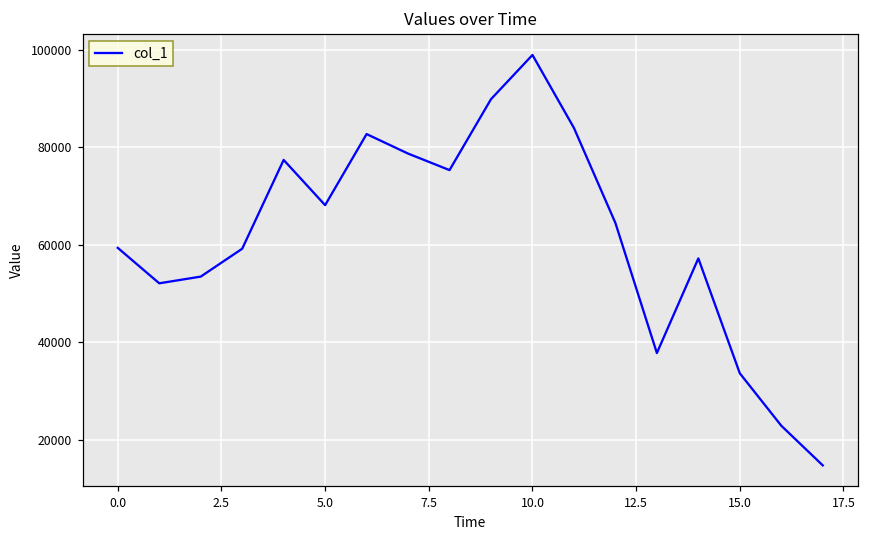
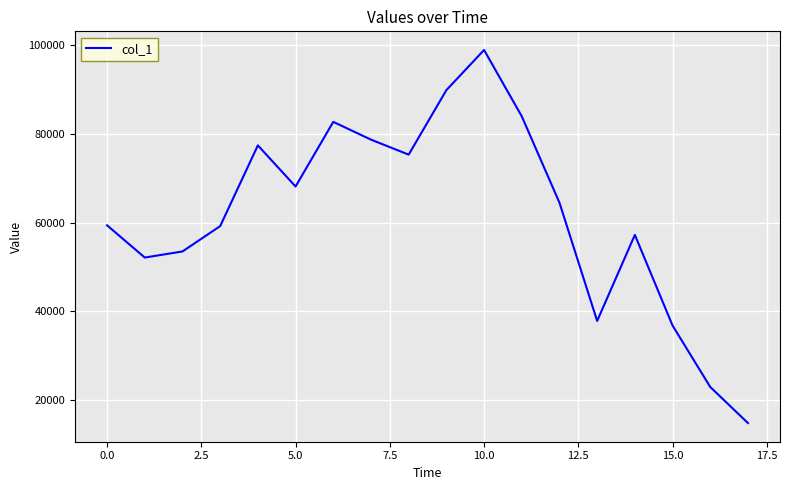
  {
    "0.0": 59000,
    "5.0": 68000,
    "10.0": 99000,
-   "15.0": 34000
+   "15.0": 37000
  }
